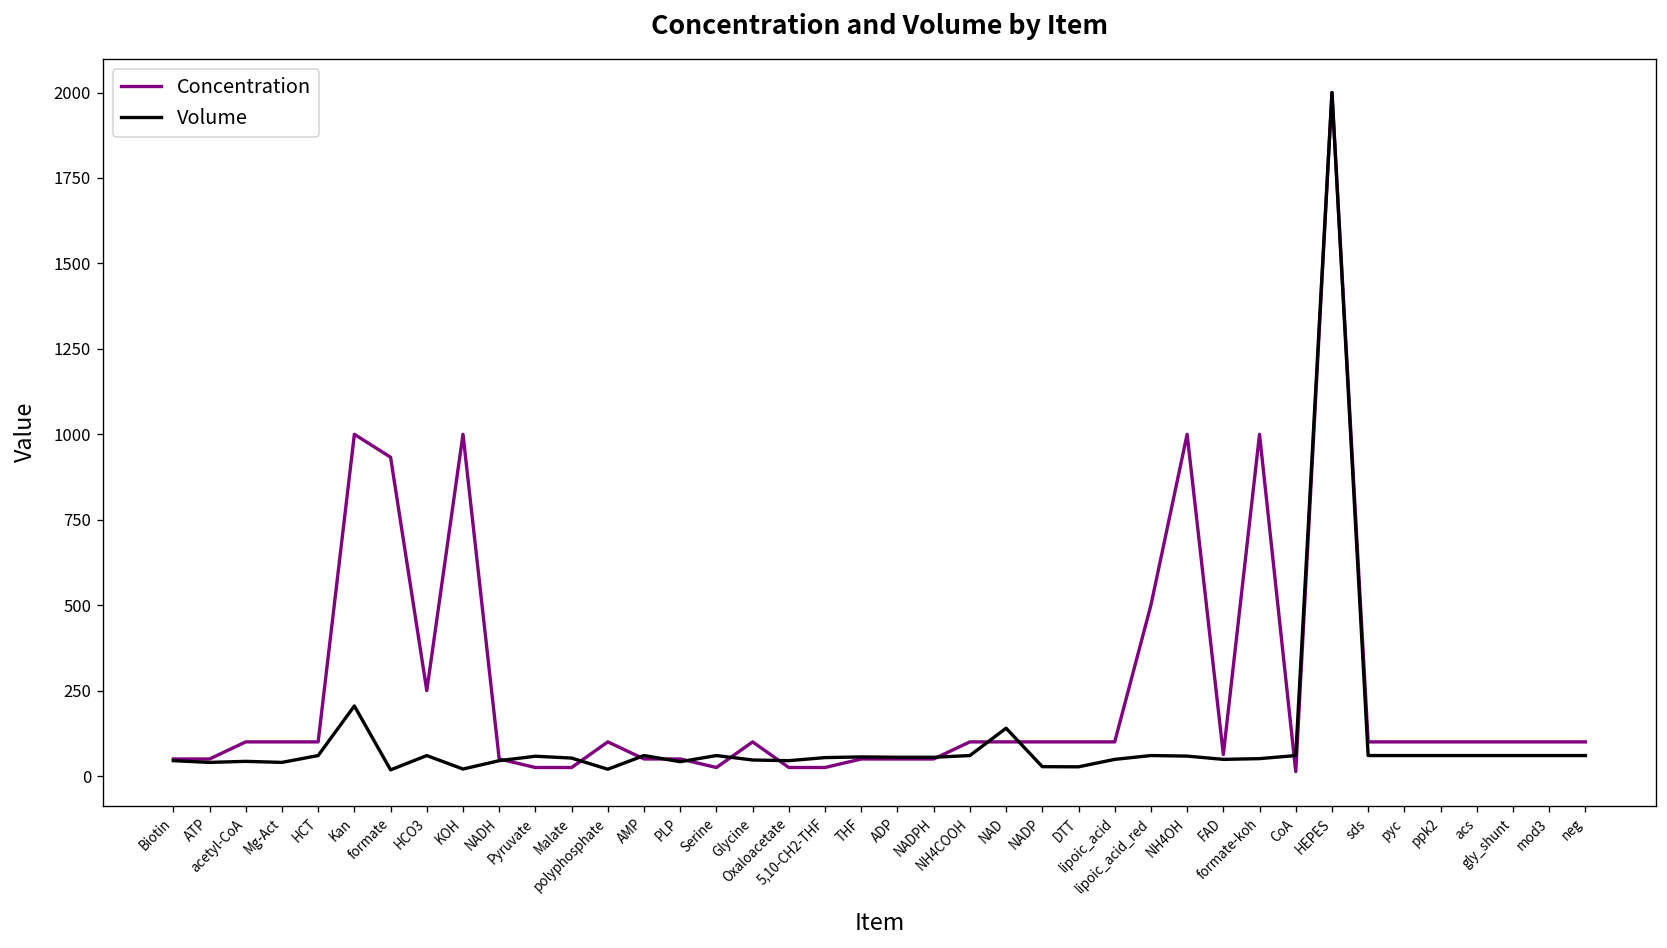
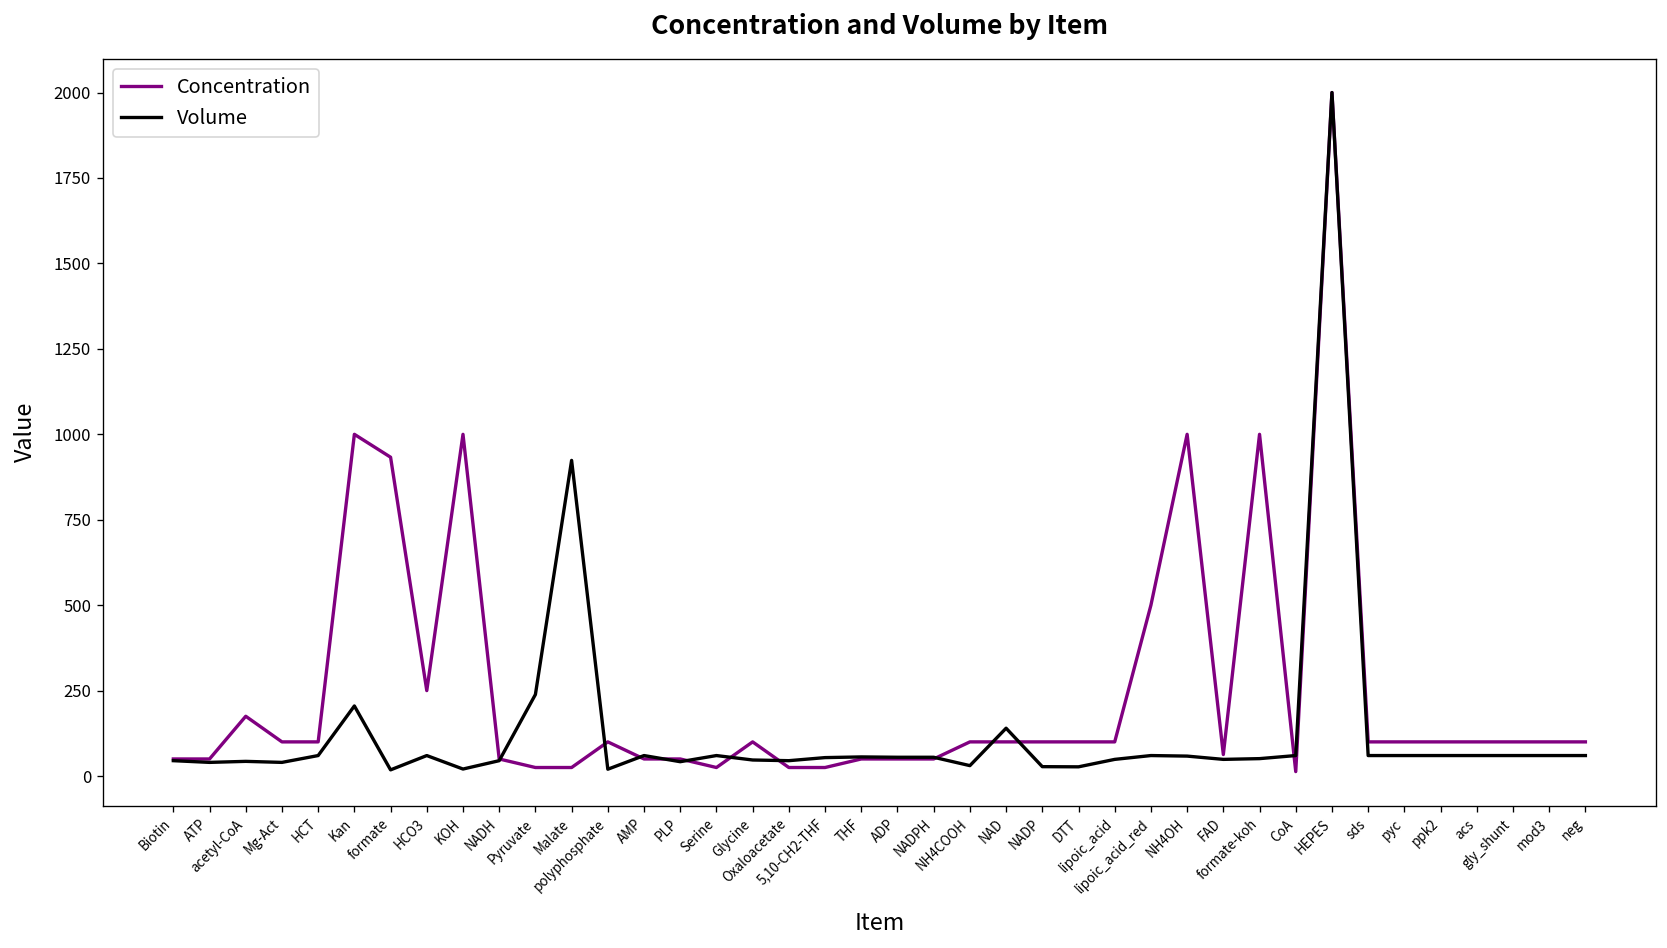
  {
    "Concentration": {
      "ATP": 50,
-     "acetyl-CoA": 100,
+     "acetyl-CoA": 180,
      "Mg-Act": 100,
      "HCT": 100,
      "Kan": 1000,
      "formate": 930,
      "HCO3": 250,
      "KOH": 1000,
      "Pyruvate": 30,
      "Malate": 30,
      "polyphosphate": 100,
      "AMP": 50,
      "Serine": 30,
      "Glycine": 100,
      "Oxaloacetate": 30,
      "5,10-CH2-THF": 30,
      "NH4COOH": 100,
      "NAD": 100,
      "NADP": 100,
      "DTT": 100,
      "lipoic_acid": 100,
      "lipoic_acid_red": 500,
      "NH4OH": 1000,
      "FAD": 60,
      "formate-koh": 1000,
      "CoA": 10,
      "sds": 100,
      "pyc": 100,
      "ppk2": 100,
      "acs": 100,
      "gly_shunt": 100,
      "mod3": 100,
      "neg": 100
    },
    "Volume": {
      "ATP": 40,
      "acetyl-CoA": 40,
      "Mg-Act": 40,
      "HCT": 60,
      "Kan": 210,
      "formate": 20,
      "HCO3": 60,
      "KOH": 20,
-     "Pyruvate": 60,
-     "Malate": 50,
+     "Pyruvate": 240,
+     "Malate": 920,
      "polyphosphate": 20,
      "AMP": 60,
      "Serine": 60,
      "Glycine": 50,
      "Oxaloacetate": 50,
      "5,10-CH2-THF": 50,
-     "NH4COOH": 60,
+     "NH4COOH": 30,
      "NAD": 140,
      "NADP": 30,
      "DTT": 30,
      "lipoic_acid": 50,
      "lipoic_acid_red": 60,
      "NH4OH": 60,
      "FAD": 50,
      "formate-koh": 50,
      "CoA": 60,
      "sds": 60,
      "pyc": 60,
      "ppk2": 60,
      "acs": 60,
      "gly_shunt": 60,
      "mod3": 60,
      "neg": 60
    }
  }
